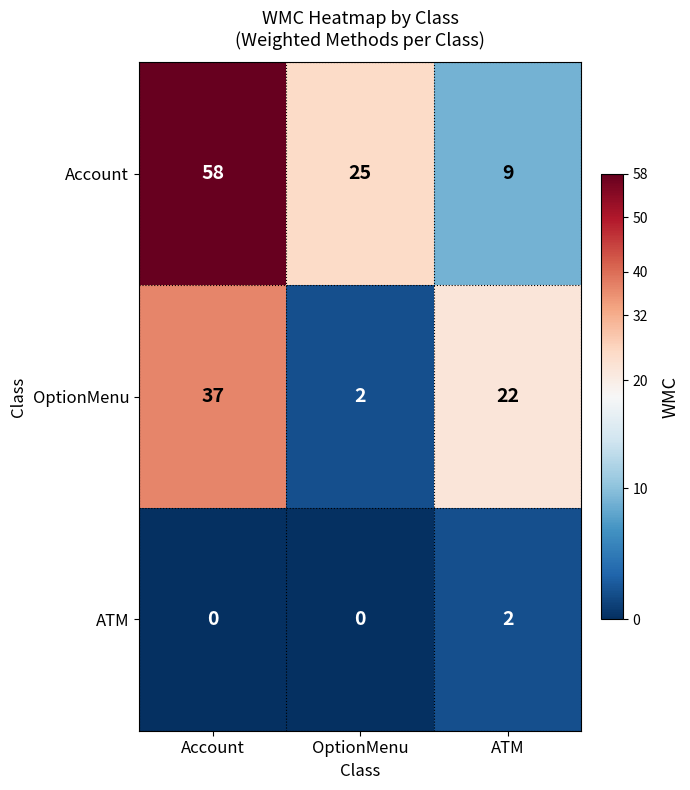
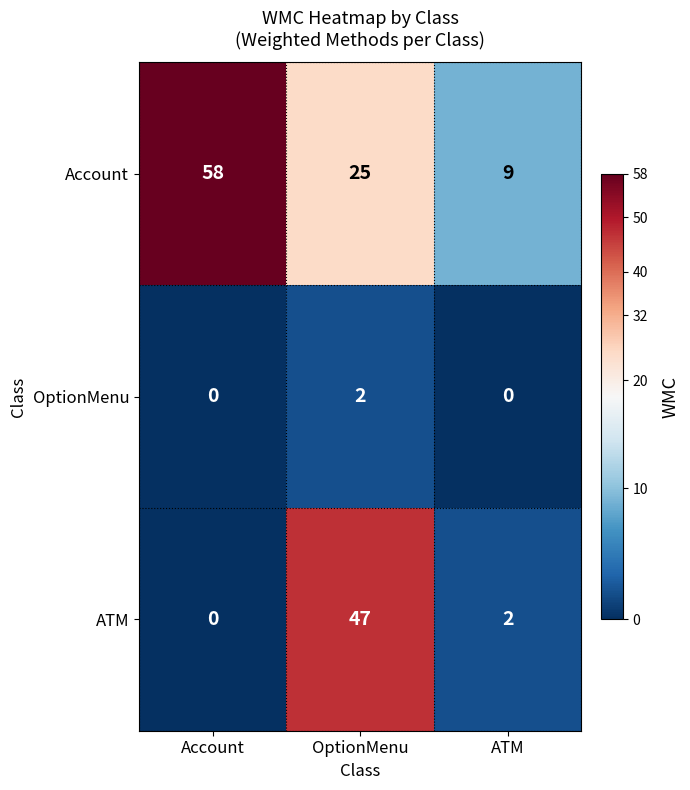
  {
    "Account": {
      "Account": 58,
      "OptionMenu": 25,
      "ATM": 9
    },
    "OptionMenu": {
-     "Account": 37,
+     "Account": 0,
      "OptionMenu": 2,
-     "ATM": 22
+     "ATM": 0
    },
    "ATM": {
      "Account": 0,
-     "OptionMenu": 0,
+     "OptionMenu": 47,
      "ATM": 2
    }
  }
